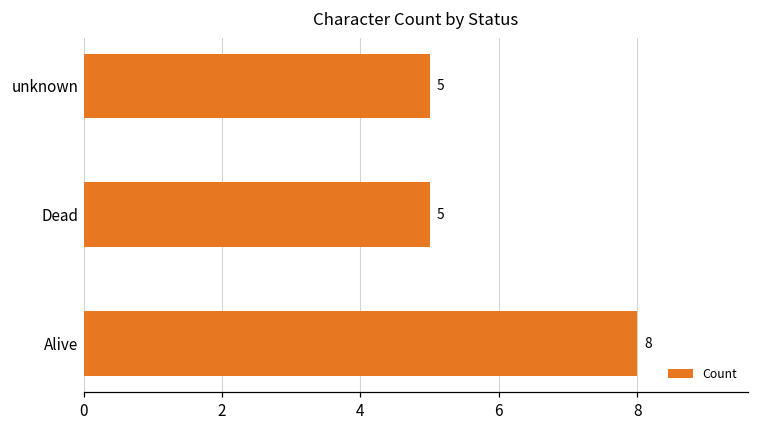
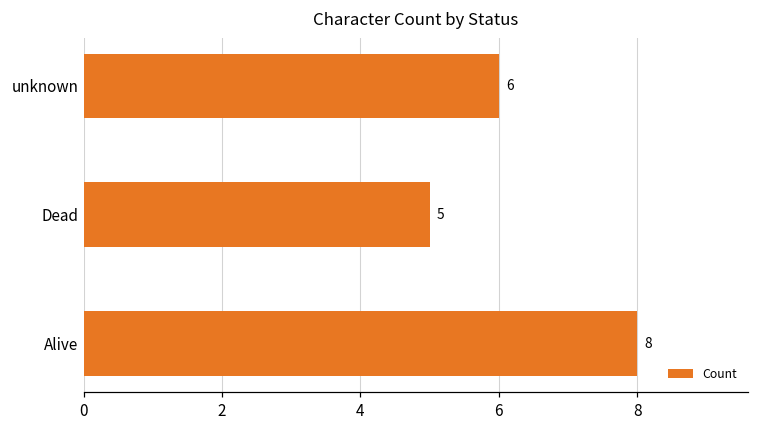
  {
-   "unknown": 5,
+   "unknown": 6,
    "Dead": 5,
    "Alive": 8
  }
